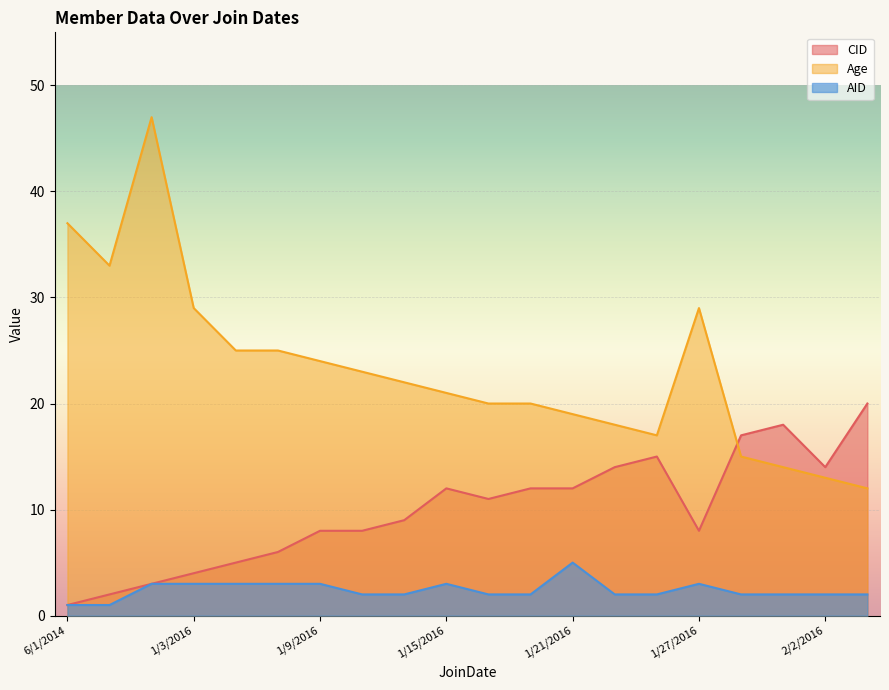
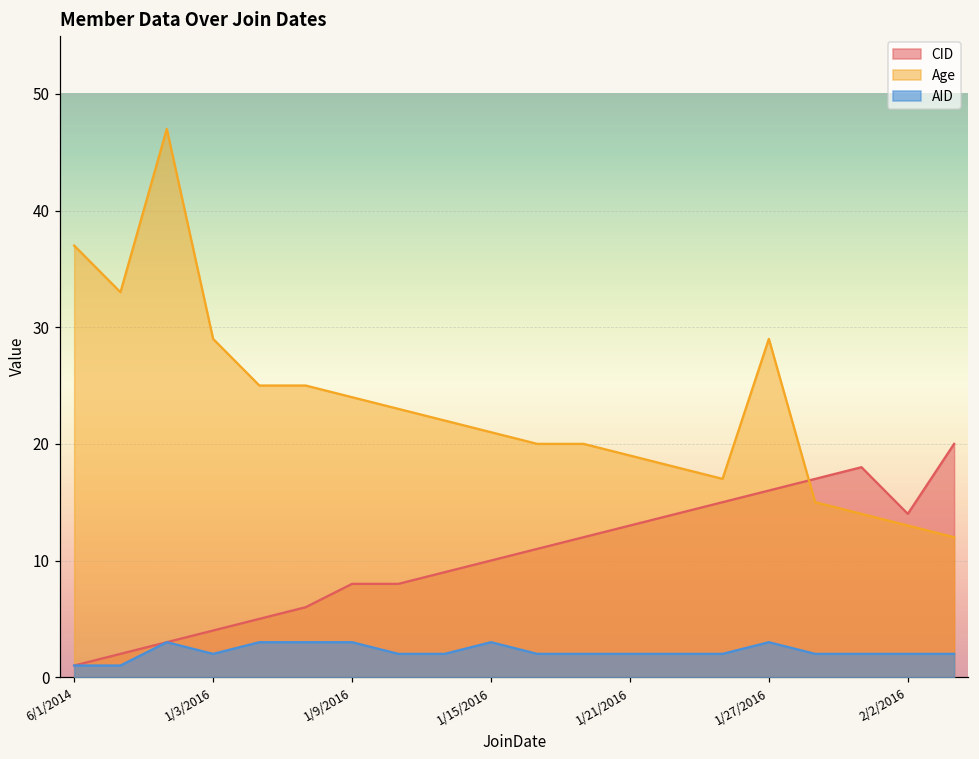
  {
    "CID": {
      "1/3/2016": 4,
      "1/9/2016": 8,
-     "1/15/2016": 12,
-     "1/21/2016": 12,
-     "1/27/2016": 8,
+     "1/15/2016": 10,
+     "1/21/2016": 13,
+     "1/27/2016": 16,
      "2/2/2016": 14
    },
    "Age": {
      "6/1/2014": 37,
      "1/3/2016": 29,
      "1/9/2016": 24,
      "1/15/2016": 21,
      "1/21/2016": 19,
      "1/27/2016": 29,
      "2/2/2016": 13
    },
    "AID": {
-     "1/3/2016": 3,
+     "1/3/2016": 2,
      "1/9/2016": 3,
      "1/15/2016": 3,
-     "1/21/2016": 5,
+     "1/21/2016": 2,
      "1/27/2016": 3,
      "2/2/2016": 2
    }
  }
